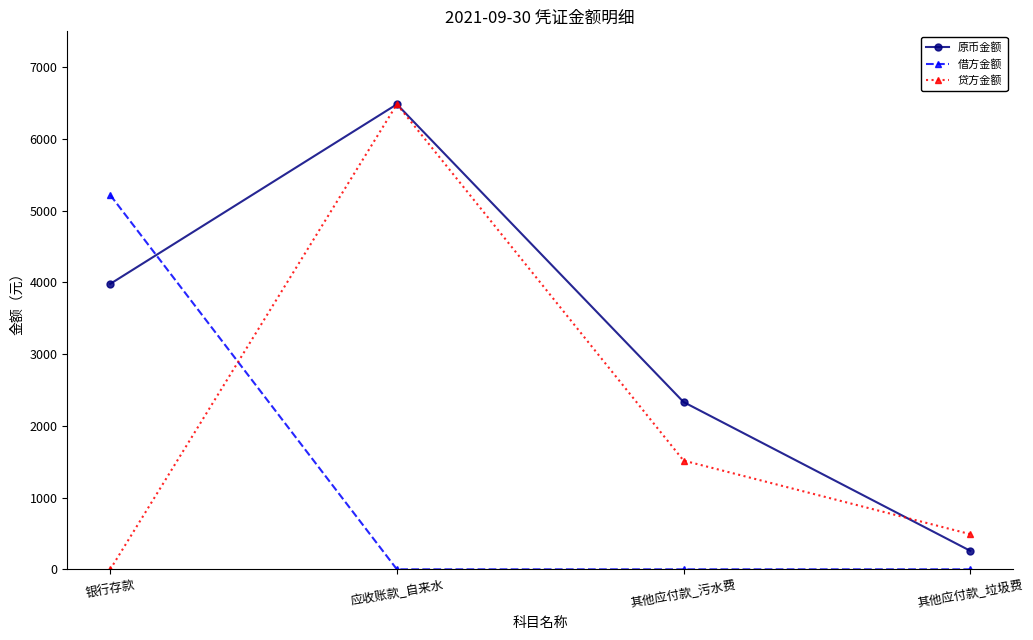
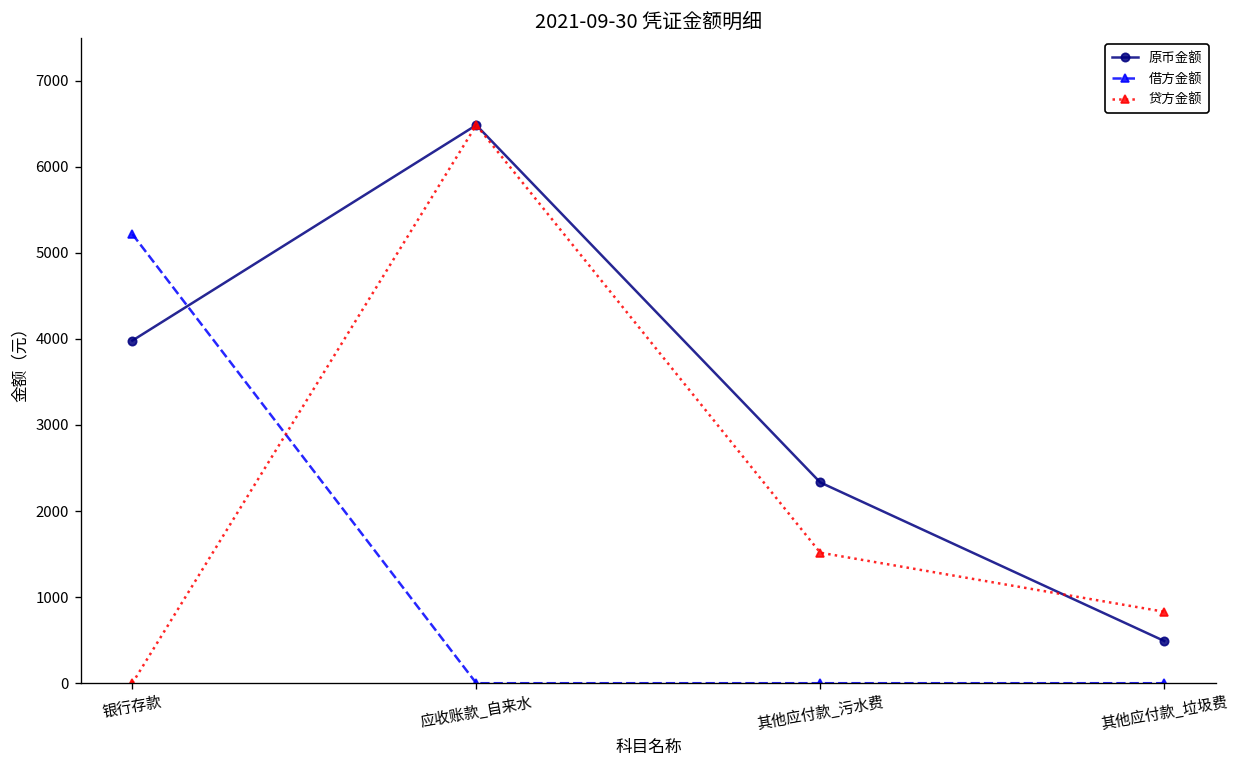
  {
    "原币金额": {
      "银行存款": 4000,
      "其他应付款_污水费": 2300,
-     "其他应付款_垃圾费": 300
+     "其他应付款_垃圾费": 500
    },
    "借方金额": {
      "银行存款": 5200,
      "应收账款_自来水": 0,
      "其他应付款_污水费": 0,
      "其他应付款_垃圾费": 0
    },
    "贷方金额": {
      "银行存款": 0,
      "其他应付款_污水费": 1500,
-     "其他应付款_垃圾费": 500
+     "其他应付款_垃圾费": 800
    }
  }
